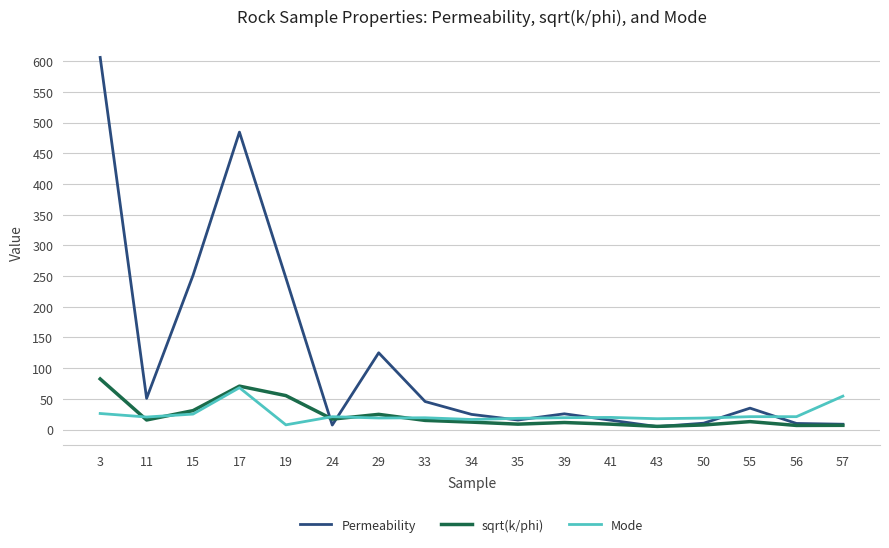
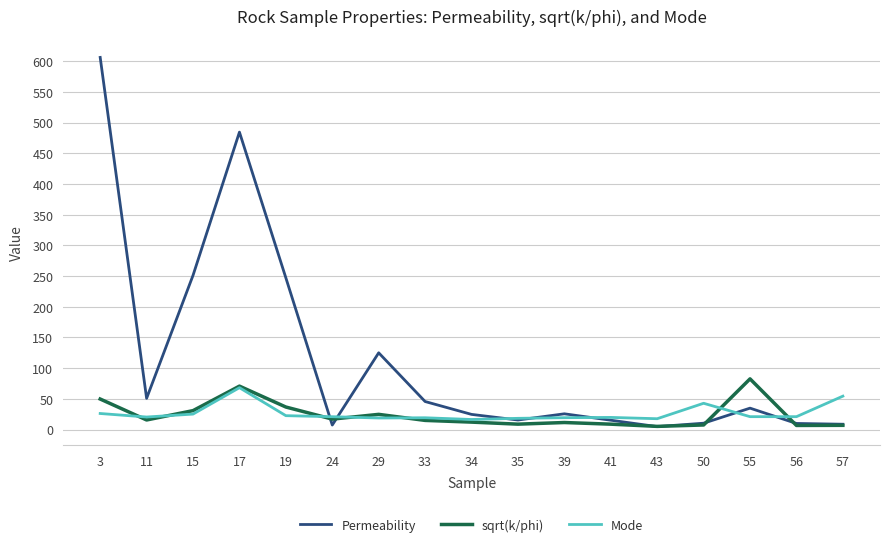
  {
    "Permeability": {
      "3": 610,
      "11": 50,
      "15": 250,
      "17": 480,
      "19": 250,
      "24": 10,
      "29": 120,
      "33": 50,
      "34": 20,
      "39": 30,
      "41": 20,
      "55": 30
    },
    "sqrt(k/phi)": {
-     "3": 80,
+     "3": 50,
      "11": 20,
      "15": 30,
-     "19": 60,
+     "19": 40,
      "29": 20,
      "33": 10,
      "34": 10,
      "35": 10,
      "39": 10,
      "41": 10,
-     "55": 10
+     "55": 80
    },
    "Mode": {
      "3": 30,
      "11": 20,
      "15": 30,
-     "19": 10,
+     "19": 20,
      "29": 20,
      "33": 20,
      "34": 20,
      "39": 20,
      "41": 20,
      "43": 20,
-     "50": 20,
+     "50": 40,
      "55": 20,
      "56": 20,
      "57": 50
    }
  }
